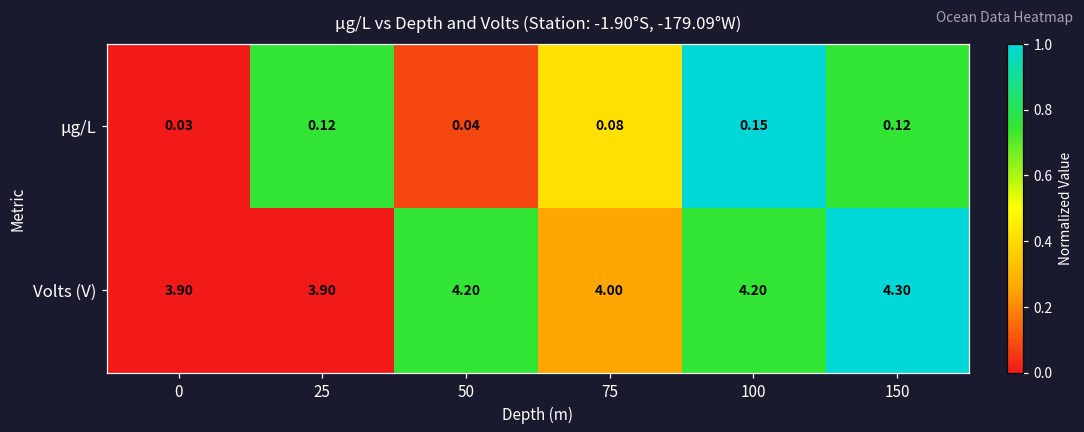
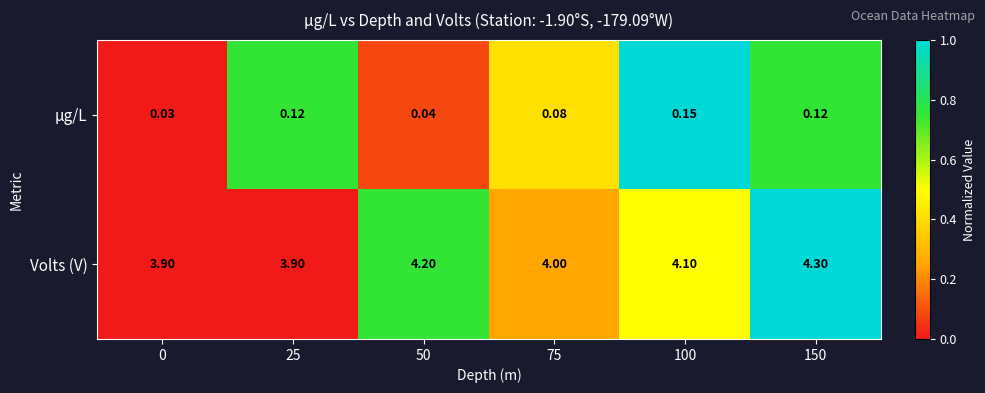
  {
    "μg/L": {
      "0": 0.03,
      "25": 0.12,
      "50": 0.04,
      "75": 0.08,
      "100": 0.15,
      "150": 0.12
    },
    "Volts (V)": {
      "0": 3.90,
      "25": 3.90,
      "50": 4.20,
      "75": 4.00,
-     "100": 4.20,
+     "100": 4.10,
      "150": 4.30
    }
  }
